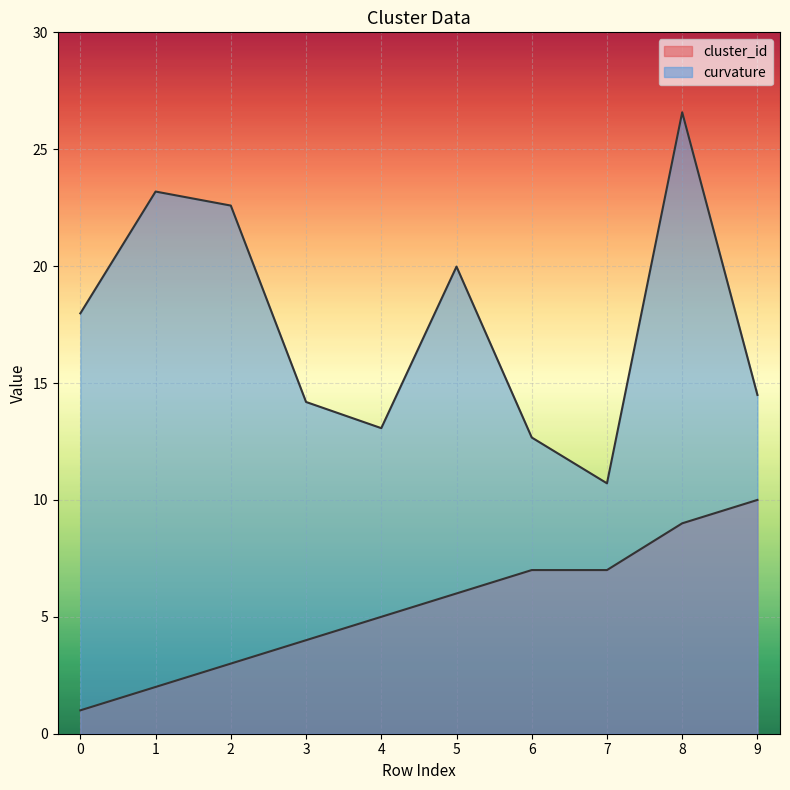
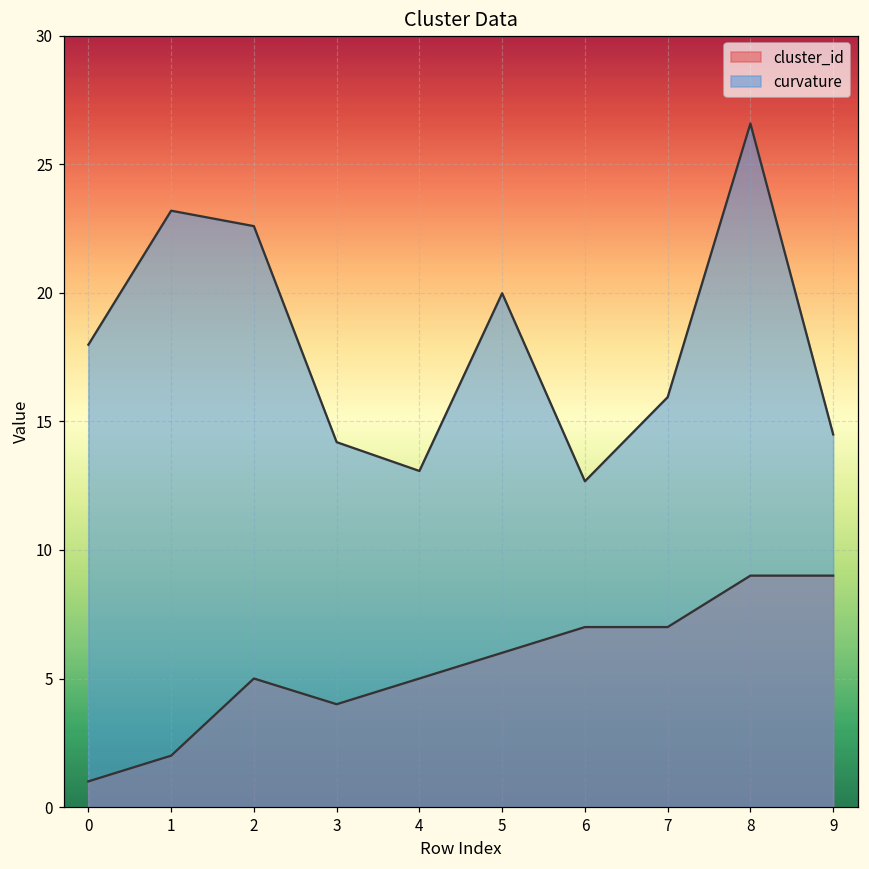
  {
    "cluster_id": {
      "0": 1,
      "1": 2,
-     "2": 3,
+     "2": 5,
      "3": 4,
      "4": 5,
      "5": 6,
      "6": 7,
      "7": 7,
      "8": 9,
-     "9": 10
+     "9": 9
    },
    "curvature": {
      "0": 18.0,
      "1": 23.2,
      "2": 22.6,
      "3": 14.2,
      "4": 13.1,
      "5": 20.0,
      "6": 12.7,
-     "7": 10.7,
+     "7": 15.9,
      "8": 26.6,
      "9": 14.5
    }
  }
